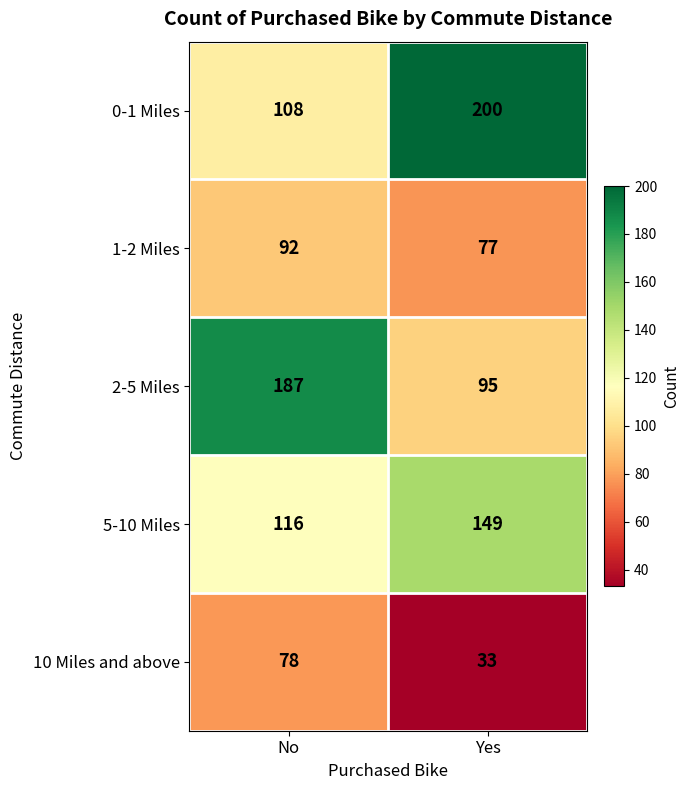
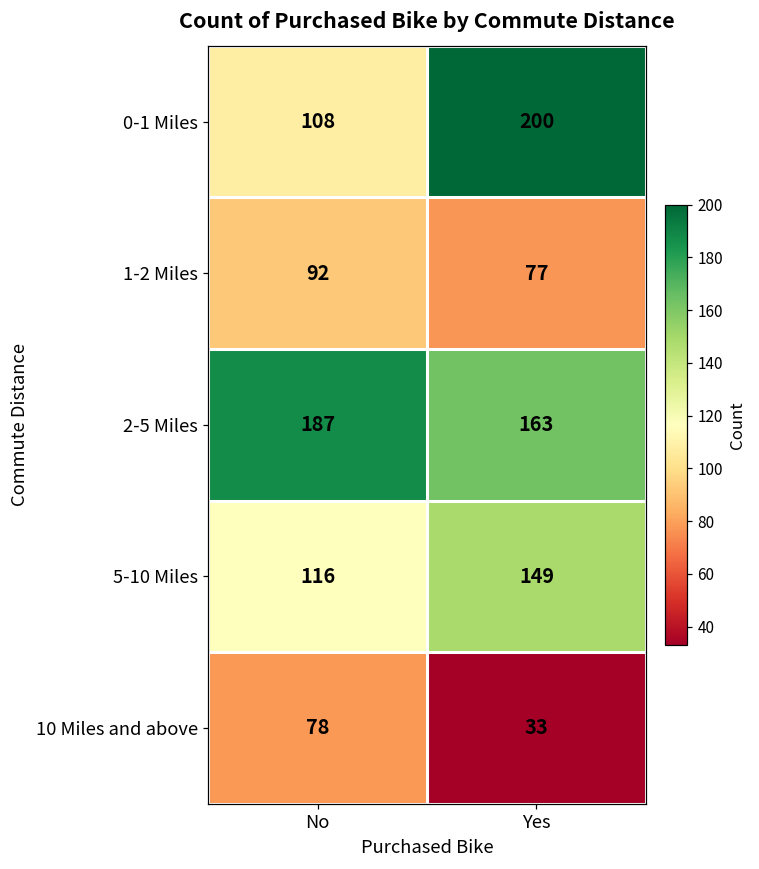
  {
    "0-1 Miles": {
      "No": 108,
      "Yes": 200
    },
    "1-2 Miles": {
      "No": 92,
      "Yes": 77
    },
    "2-5 Miles": {
      "No": 187,
-     "Yes": 95
+     "Yes": 163
    },
    "5-10 Miles": {
      "No": 116,
      "Yes": 149
    },
    "10 Miles and above": {
      "No": 78,
      "Yes": 33
    }
  }
